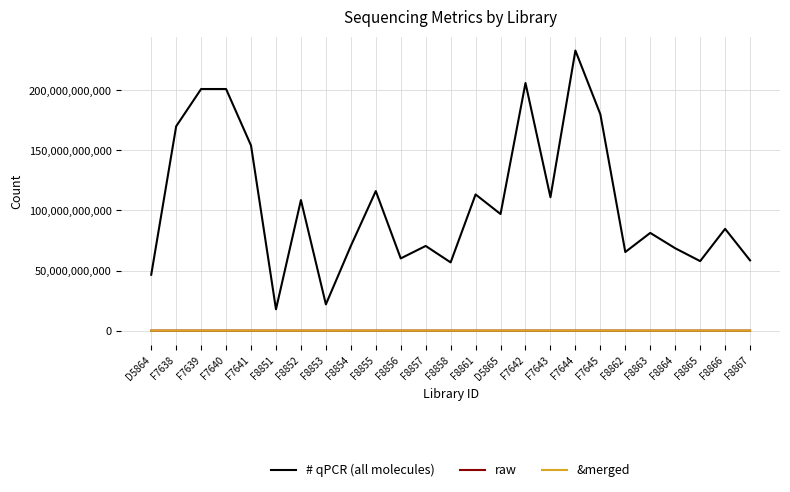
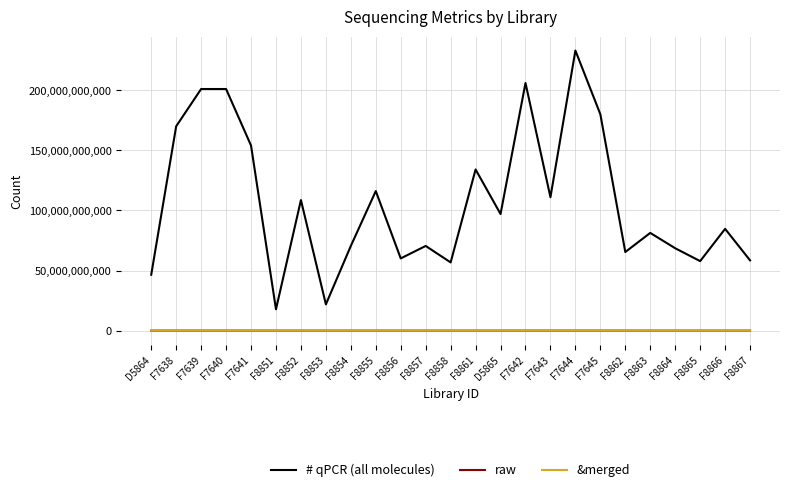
  {
    "# qPCR (all molecules)": {
      "D5864": "47,000,000,000",
      "F7638": "170,000,000,000",
      "F7639": "201,000,000,000",
      "F7640": "201,000,000,000",
      "F7641": "154,000,000,000",
      "F8851": "18,000,000,000",
      "F8852": "109,000,000,000",
      "F8853": "22,000,000,000",
      "F8854": "70,000,000,000",
      "F8855": "116,000,000,000",
      "F8856": "60,000,000,000",
      "F8857": "70,000,000,000",
      "F8858": "57,000,000,000",
-     "F8861": "113,000,000,000",
+     "F8861": "134,000,000,000",
      "D5865": "97,000,000,000",
      "F7642": "206,000,000,000",
      "F7643": "111,000,000,000",
      "F7644": "233,000,000,000",
      "F7645": "180,000,000,000",
      "F8862": "65,000,000,000",
      "F8863": "81,000,000,000",
      "F8864": "69,000,000,000",
      "F8865": "58,000,000,000",
      "F8866": "85,000,000,000",
      "F8867": "58,000,000,000"
    },
    "&merged": {
      "D5864": "0",
      "F7638": "0",
      "F7639": "0",
      "F7640": "0",
      "F7641": "0",
      "F8851": "0",
      "F8852": "0",
      "F8853": "0",
      "F8854": "0",
      "F8855": "0",
      "F8856": "0",
      "F8857": "0",
      "F8858": "0",
      "F8861": "0",
      "D5865": "0",
      "F7642": "0",
      "F7643": "0",
      "F7644": "0",
      "F7645": "0",
      "F8862": "0",
      "F8863": "0",
      "F8864": "0",
      "F8865": "0",
      "F8866": "0",
      "F8867": "0"
    }
  }
